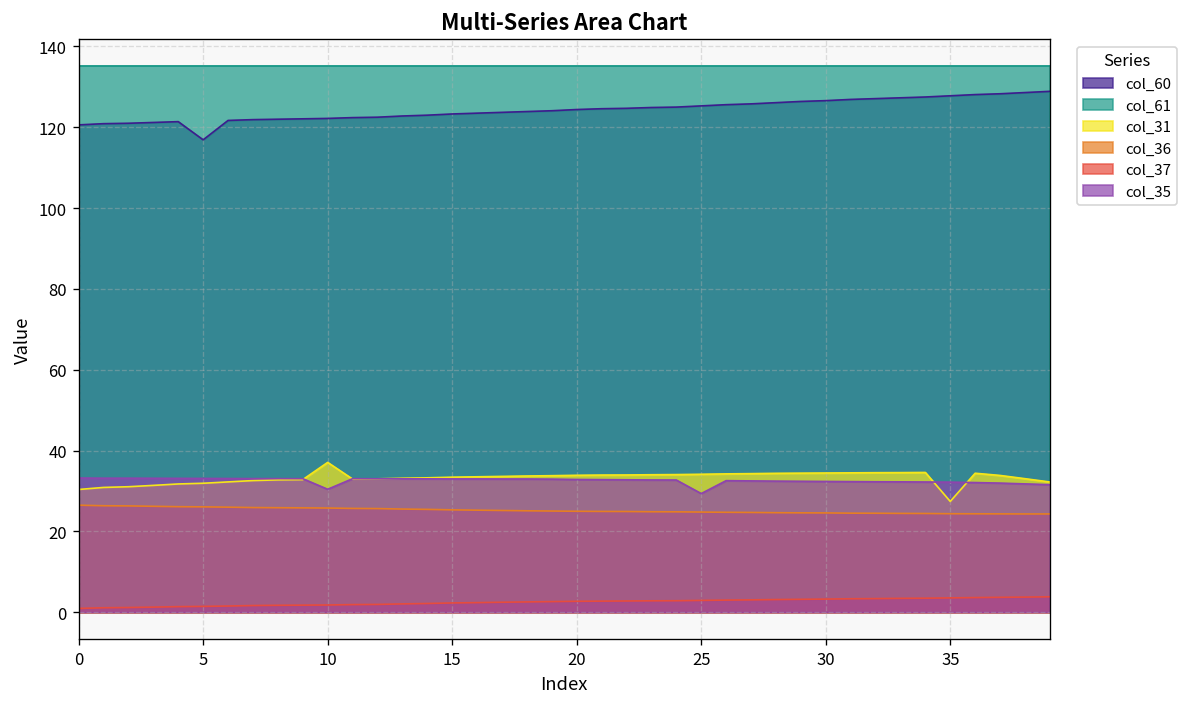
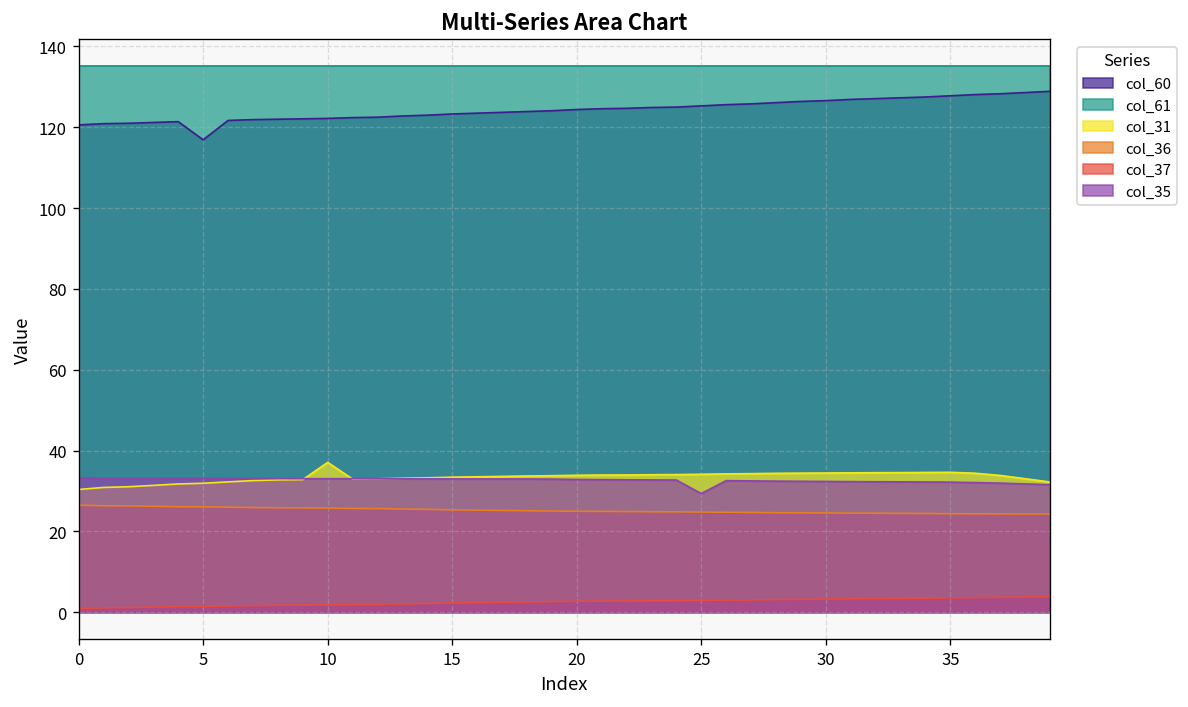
  {
    "col_60": {
      "0": 121,
      "5": 117,
      "10": 122,
      "15": 123,
      "20": 124,
      "25": 125,
      "30": 127,
      "35": 128
    },
    "col_61": {
      "0": 135,
      "5": 135,
      "10": 135,
      "15": 135,
      "20": 135,
      "25": 135,
      "30": 135,
      "35": 135
    },
    "col_31": {
      "0": 30,
      "5": 32,
      "10": 37,
      "20": 34,
      "25": 34,
      "30": 34,
-     "35": 27
+     "35": 35
    },
    "col_35": {
      "0": 33,
      "5": 33,
-     "10": 30,
+     "10": 33,
      "20": 33,
      "25": 29,
      "30": 32,
      "35": 32
    }
  }
